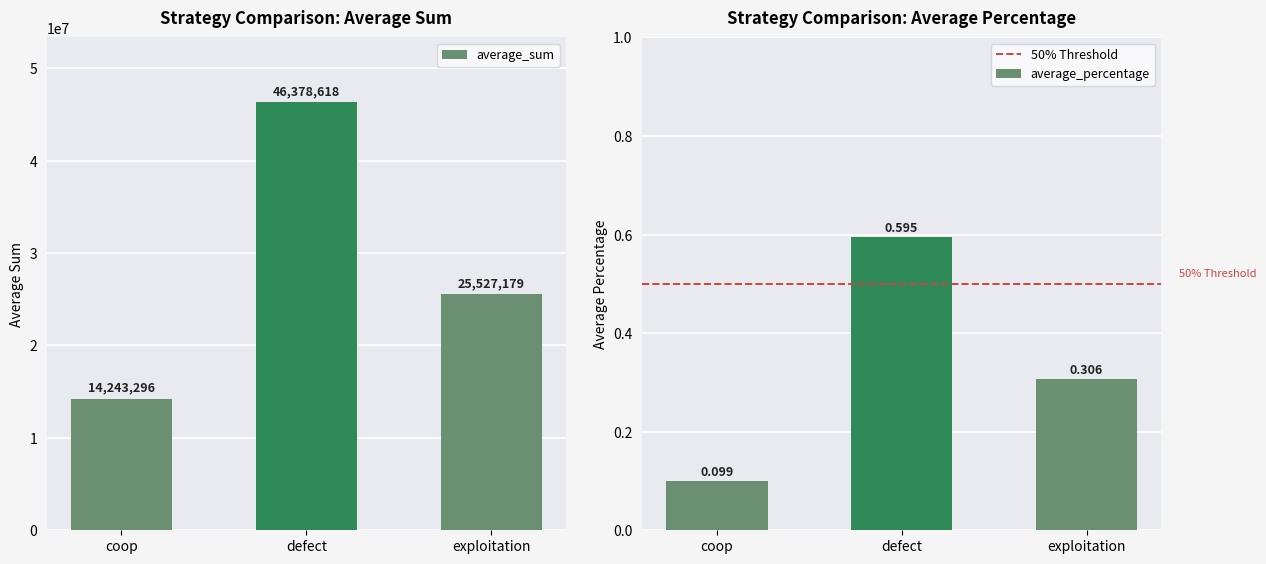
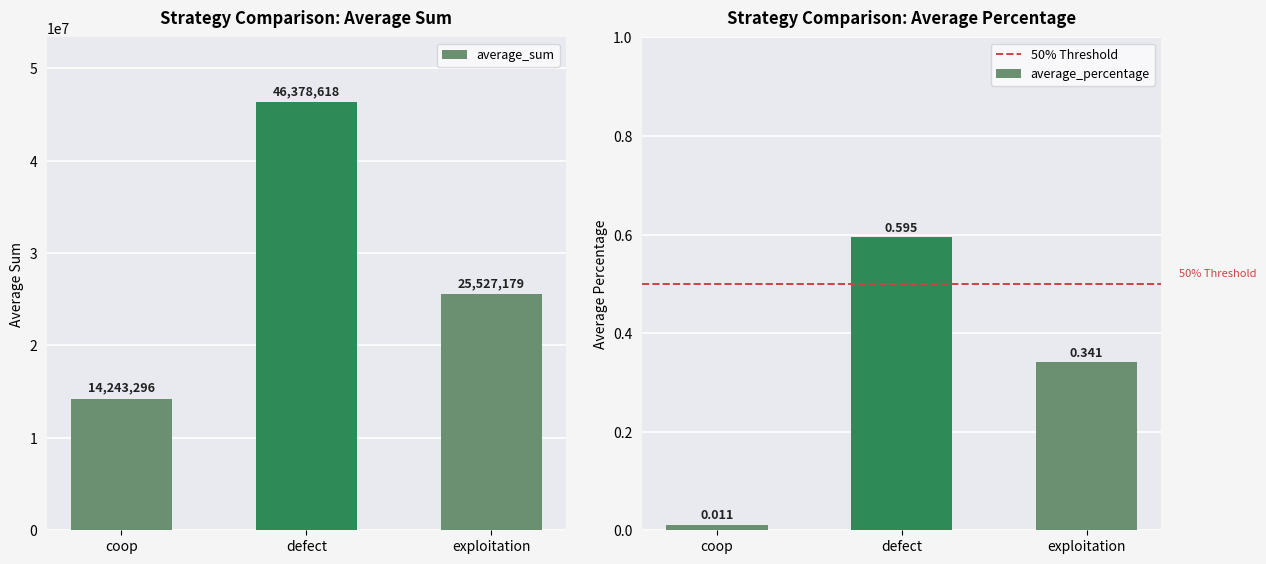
  {
    "Strategy Comparison: Average Sum": {
      "coop": "14,243,296",
      "defect": "46,378,618",
      "exploitation": "25,527,179"
    },
    "Strategy Comparison: Average Percentage": {
-     "coop": "0.099",
+     "coop": "0.011",
      "defect": "0.595",
-     "exploitation": "0.306"
+     "exploitation": "0.341"
    }
  }
